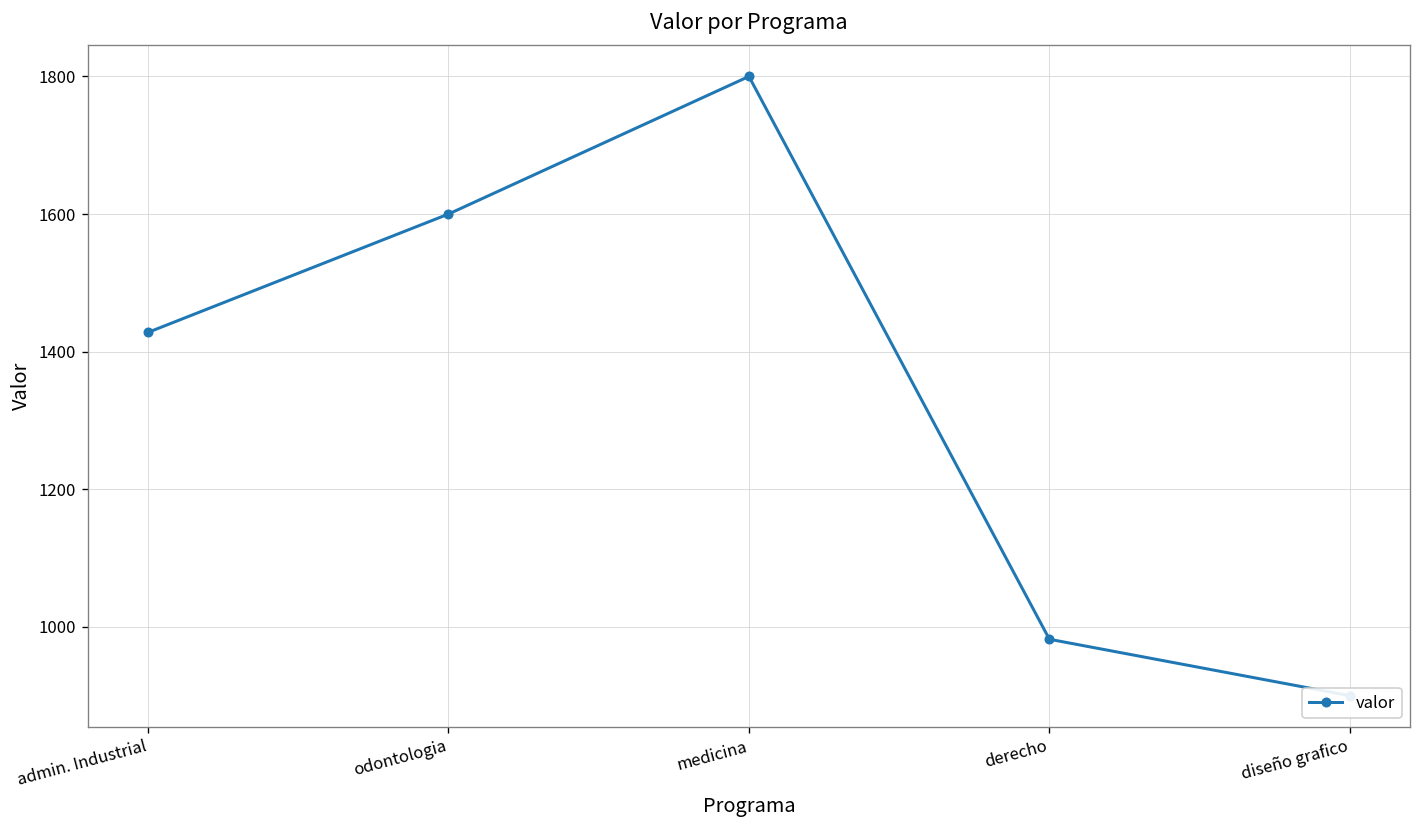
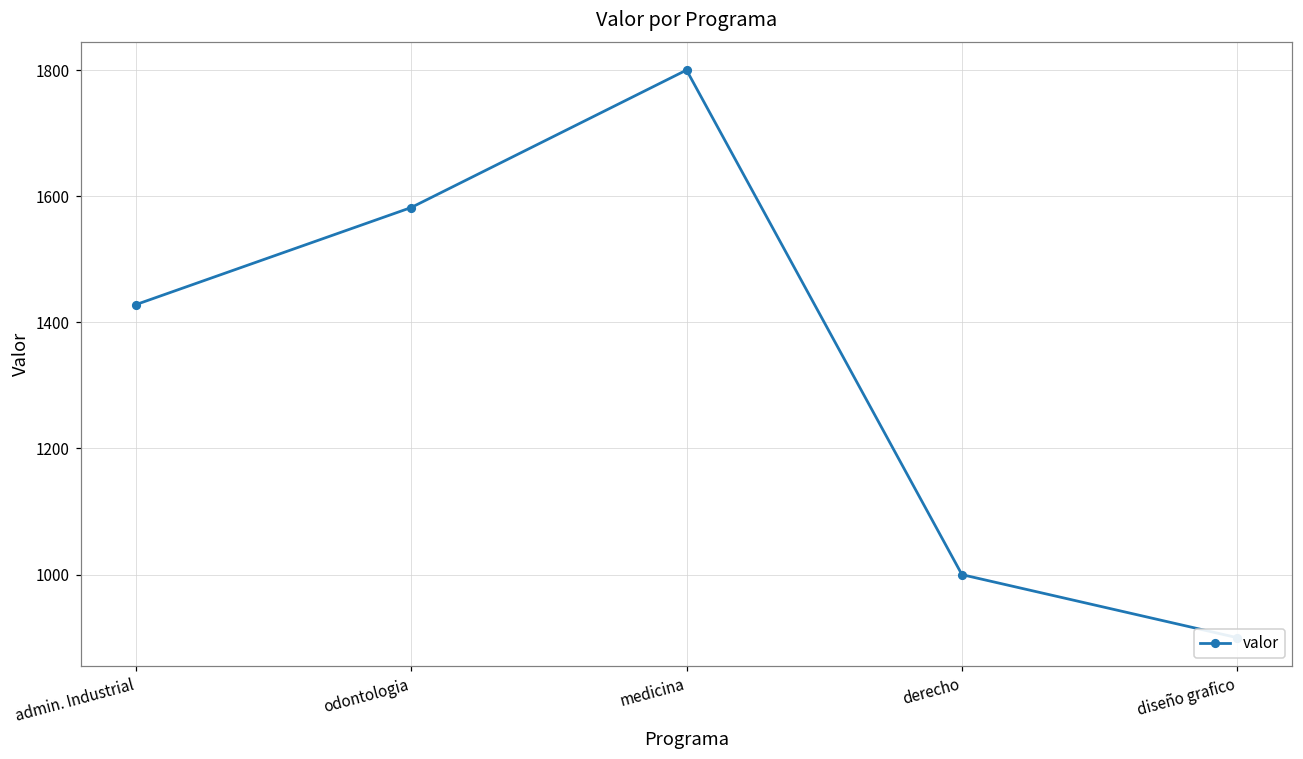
  {
    "admin. Industrial": 1430,
-   "odontologia": 1600,
+   "odontologia": 1580,
    "medicina": 1800,
-   "derecho": 980
+   "derecho": 1000
  }
